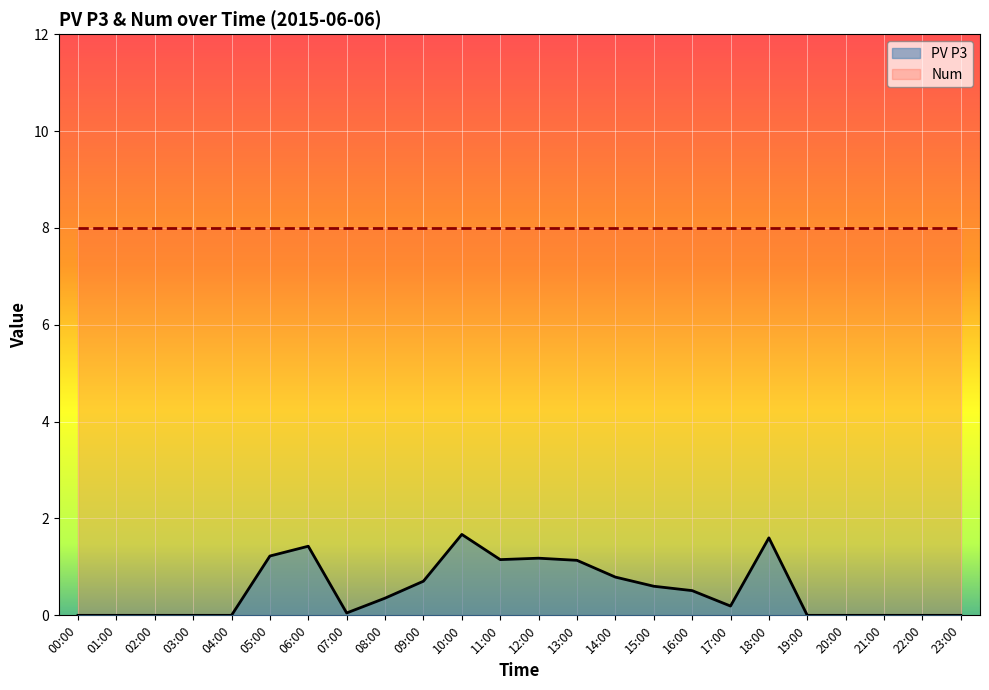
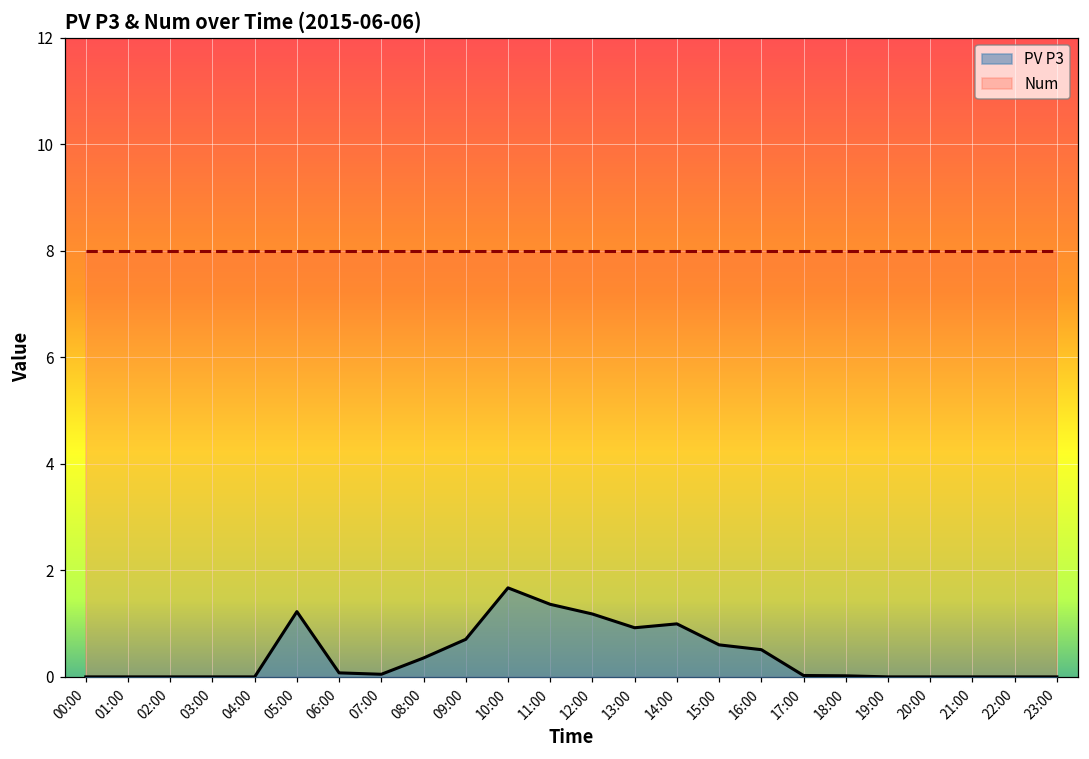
  {
    "PV P3": {
      "00:00": 0.0,
      "01:00": 0.0,
      "02:00": 0.0,
      "03:00": 0.0,
      "04:00": 0.0,
      "05:00": 1.2,
-     "06:00": 1.4,
+     "06:00": 0.1,
      "07:00": 0.0,
      "08:00": 0.4,
      "09:00": 0.7,
      "10:00": 1.7,
-     "11:00": 1.2,
+     "11:00": 1.4,
      "12:00": 1.2,
-     "13:00": 1.1,
-     "14:00": 0.8,
+     "13:00": 0.9,
+     "14:00": 1.0,
      "15:00": 0.6,
      "16:00": 0.5,
-     "17:00": 0.2,
-     "18:00": 1.6,
+     "17:00": 0.0,
+     "18:00": 0.0,
      "19:00": 0.0,
      "20:00": 0.0,
      "21:00": 0.0,
      "22:00": 0.0,
      "23:00": 0.0
    },
    "Num": {
      "00:00": 8.0,
      "01:00": 8.0,
      "02:00": 8.0,
      "03:00": 8.0,
      "04:00": 8.0,
      "05:00": 8.0,
      "06:00": 8.0,
      "07:00": 8.0,
      "08:00": 8.0,
      "09:00": 8.0,
      "10:00": 8.0,
      "11:00": 8.0,
      "12:00": 8.0,
      "13:00": 8.0,
      "14:00": 8.0,
      "15:00": 8.0,
      "16:00": 8.0,
      "17:00": 8.0,
      "18:00": 8.0,
      "19:00": 8.0,
      "20:00": 8.0,
      "21:00": 8.0,
      "22:00": 8.0,
      "23:00": 8.0
    }
  }
